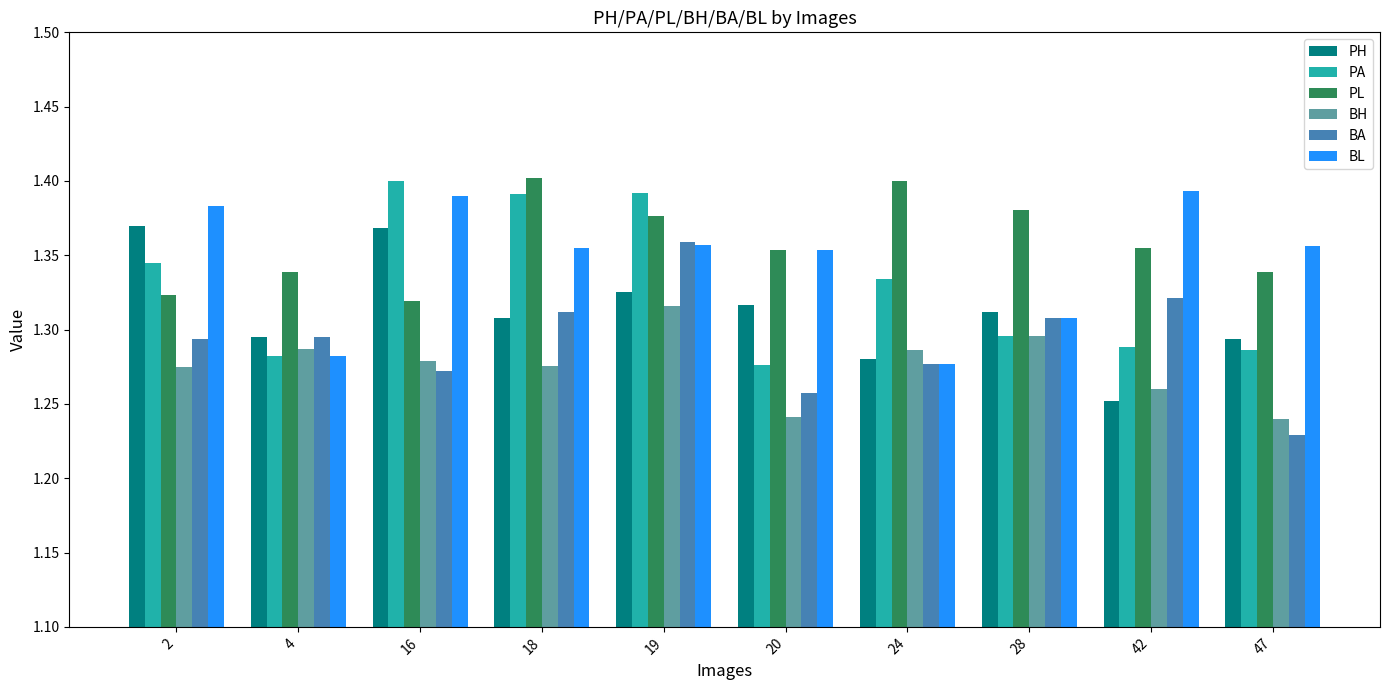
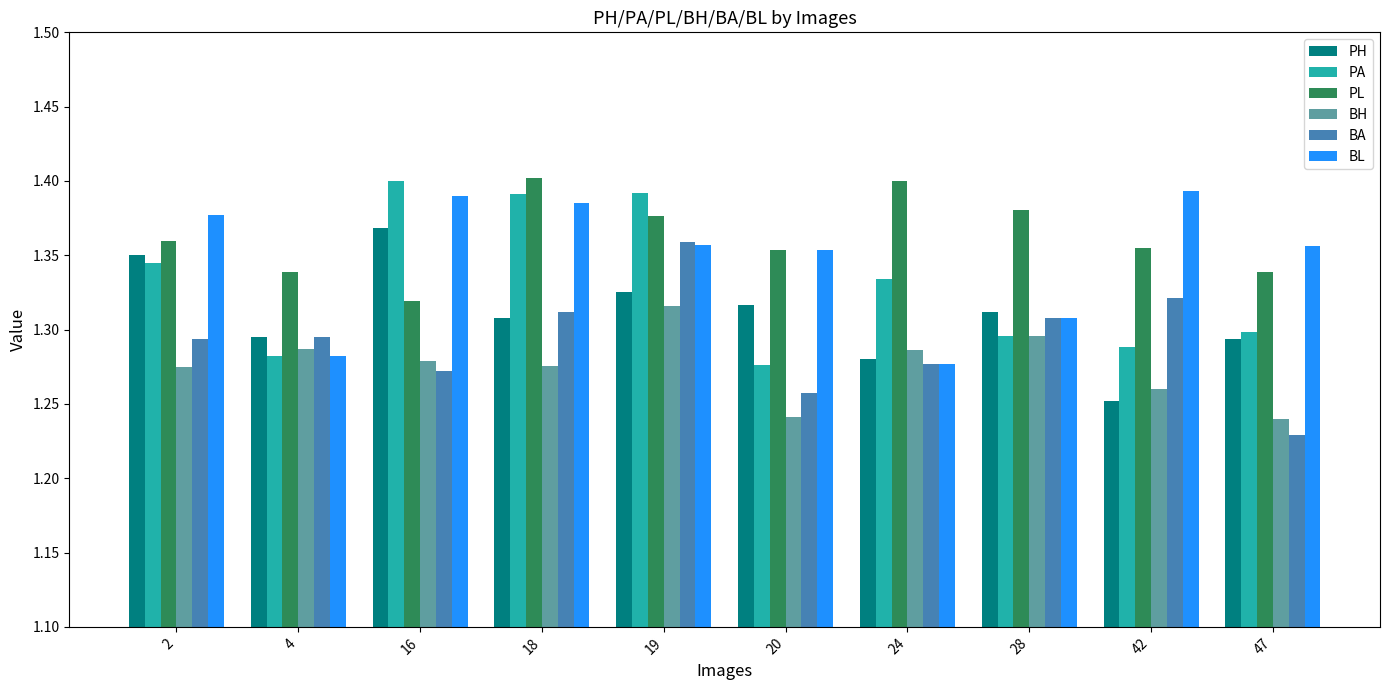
  {
    "PH": {
-     "2": 1.370,
+     "2": 1.350,
      "4": 1.295,
      "16": 1.369,
      "18": 1.308,
      "19": 1.326,
      "20": 1.316,
      "24": 1.280,
      "28": 1.312,
      "42": 1.252,
      "47": 1.293
    },
    "PA": {
      "2": 1.345,
      "4": 1.282,
      "16": 1.400,
      "18": 1.391,
      "19": 1.392,
      "20": 1.276,
      "24": 1.334,
      "28": 1.296,
      "42": 1.288,
-     "47": 1.286
+     "47": 1.298
    },
    "PL": {
-     "2": 1.323,
+     "2": 1.360,
      "4": 1.339,
      "16": 1.319,
      "18": 1.402,
      "19": 1.376,
      "20": 1.354,
      "24": 1.400,
      "28": 1.380,
      "42": 1.355,
      "47": 1.339
    },
    "BL": {
-     "2": 1.383,
+     "2": 1.377,
      "4": 1.282,
      "16": 1.390,
-     "18": 1.355,
+     "18": 1.385,
      "19": 1.357,
      "20": 1.354,
      "24": 1.277,
      "28": 1.307,
      "42": 1.393,
      "47": 1.356
    }
  }
